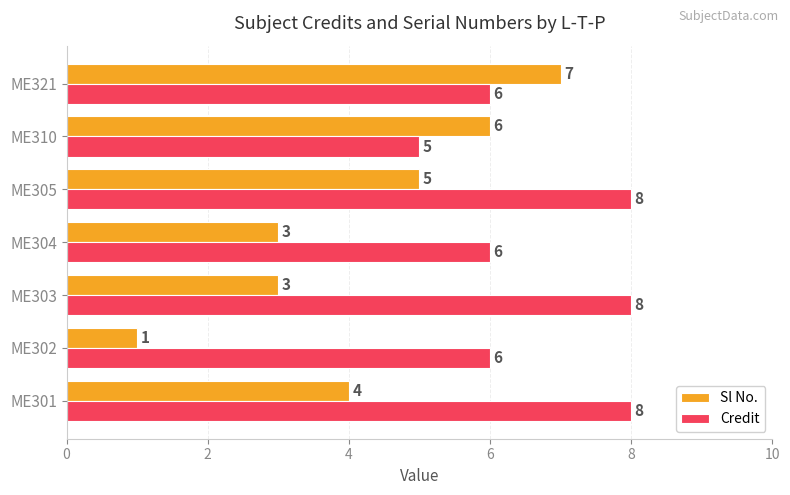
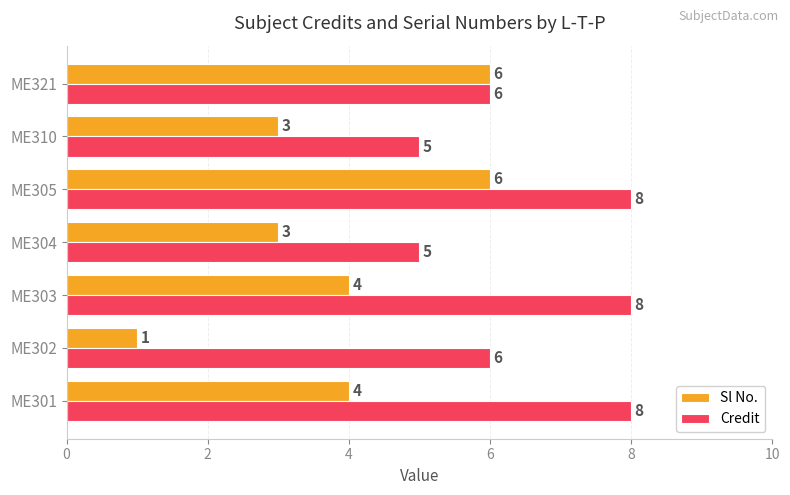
  {
    "Sl No.": {
-     "ME321": 7,
-     "ME310": 6,
-     "ME305": 5,
+     "ME321": 6,
+     "ME310": 3,
+     "ME305": 6,
      "ME304": 3,
-     "ME303": 3,
+     "ME303": 4,
      "ME302": 1,
      "ME301": 4
    },
    "Credit": {
      "ME321": 6,
      "ME310": 5,
      "ME305": 8,
-     "ME304": 6,
+     "ME304": 5,
      "ME303": 8,
      "ME302": 6,
      "ME301": 8
    }
  }
